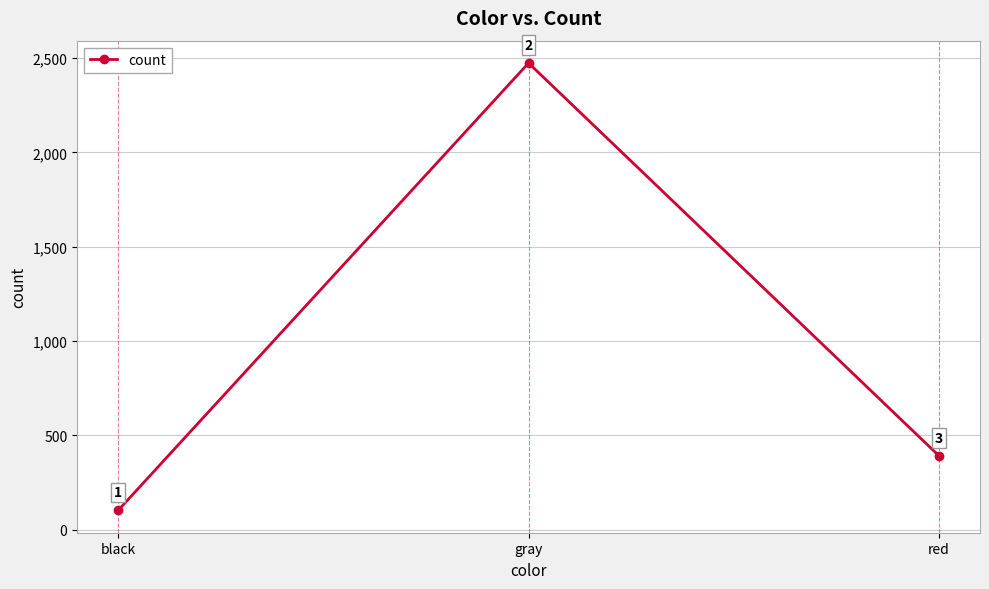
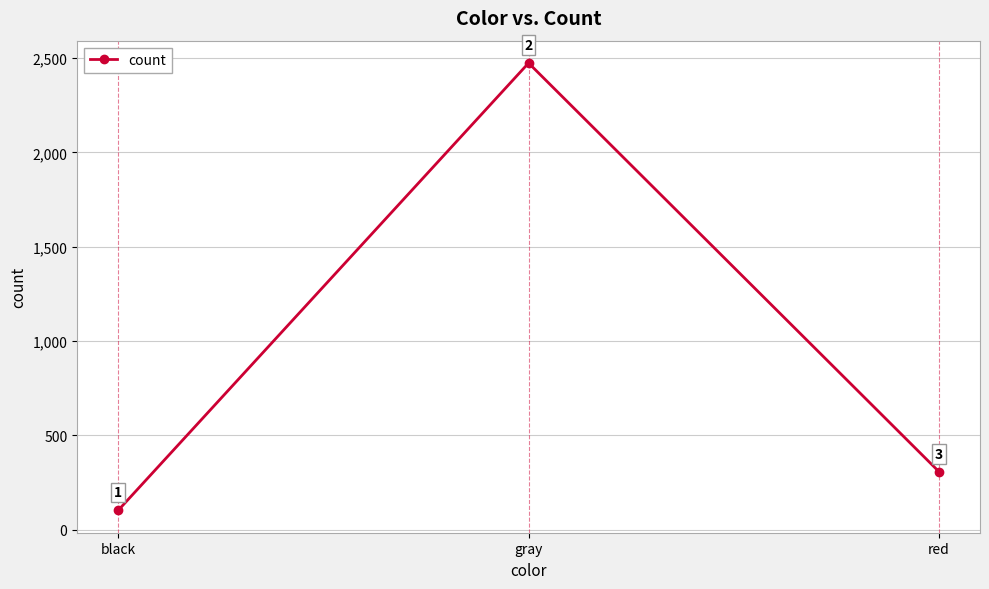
  {
-   "red": 390
+   "red": 310
  }
